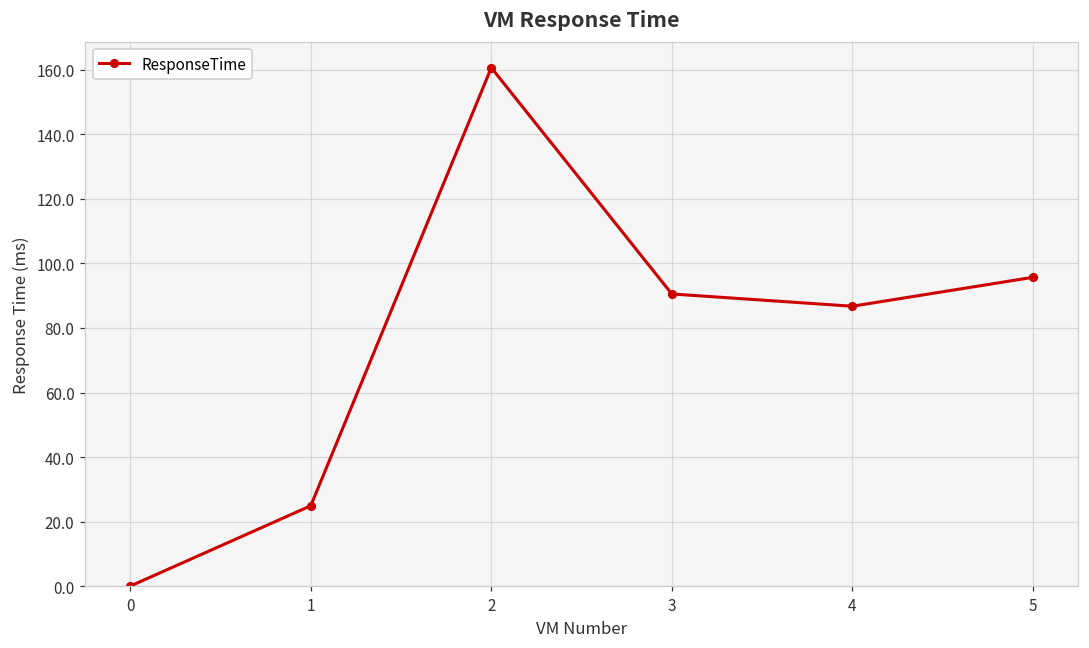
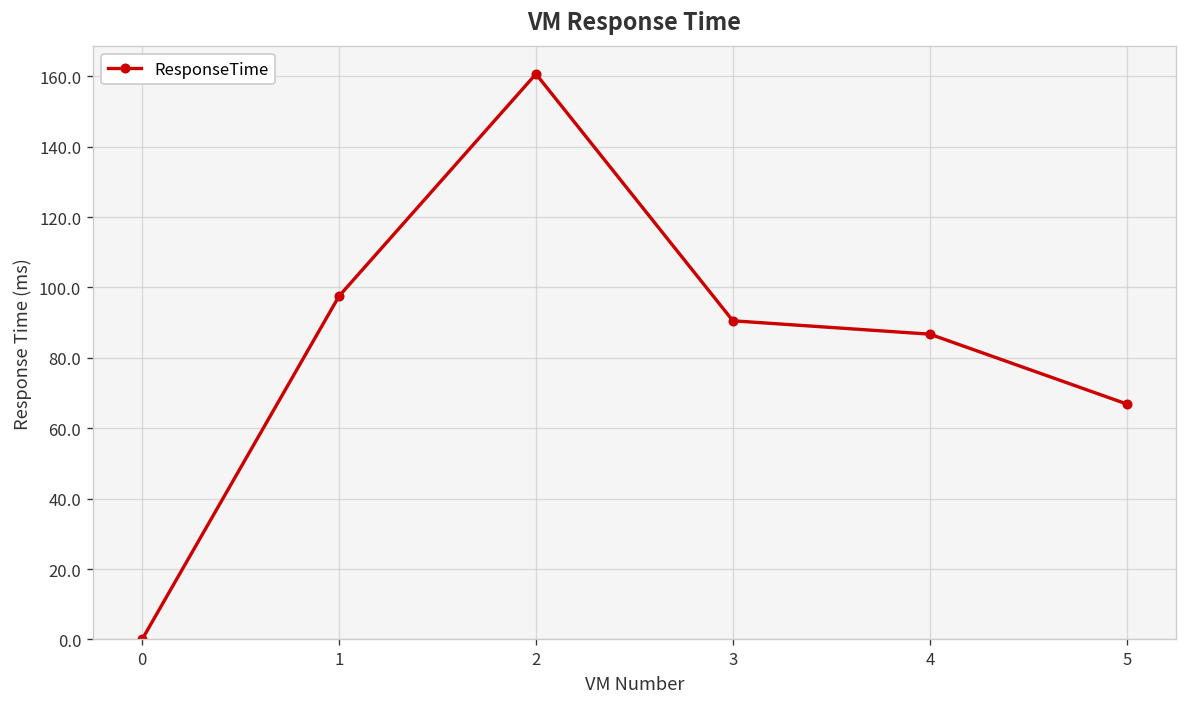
  {
    "0": 0,
-   "1": 25,
+   "1": 98,
    "2": 161,
    "3": 91,
    "4": 87,
-   "5": 96
+   "5": 67
  }
